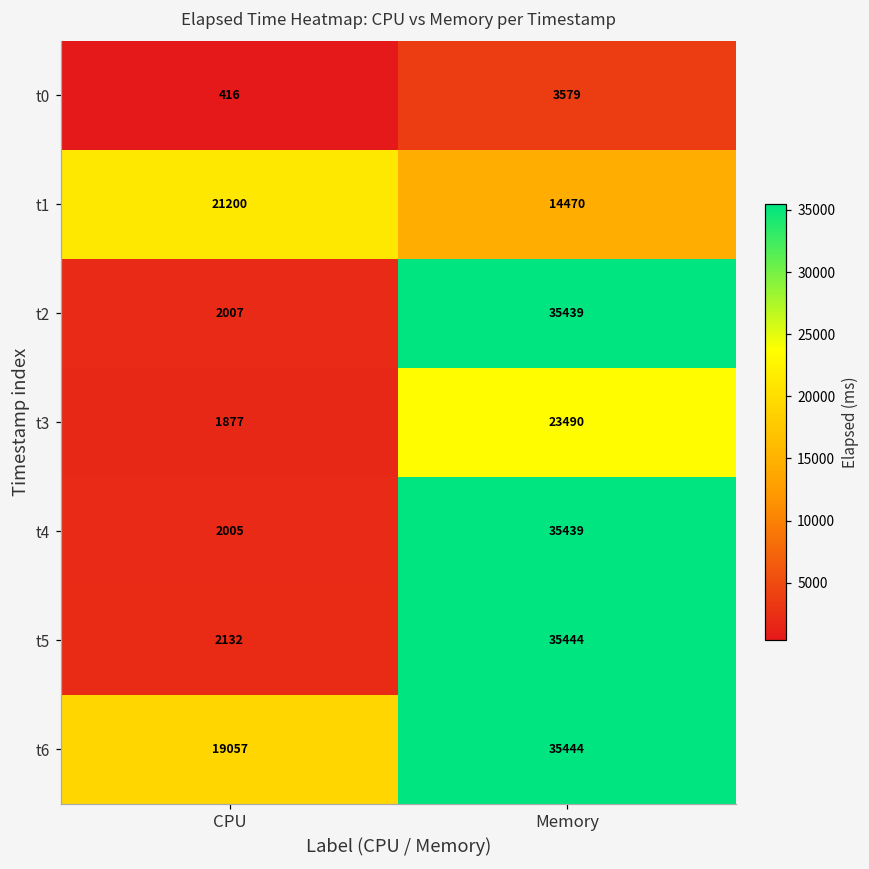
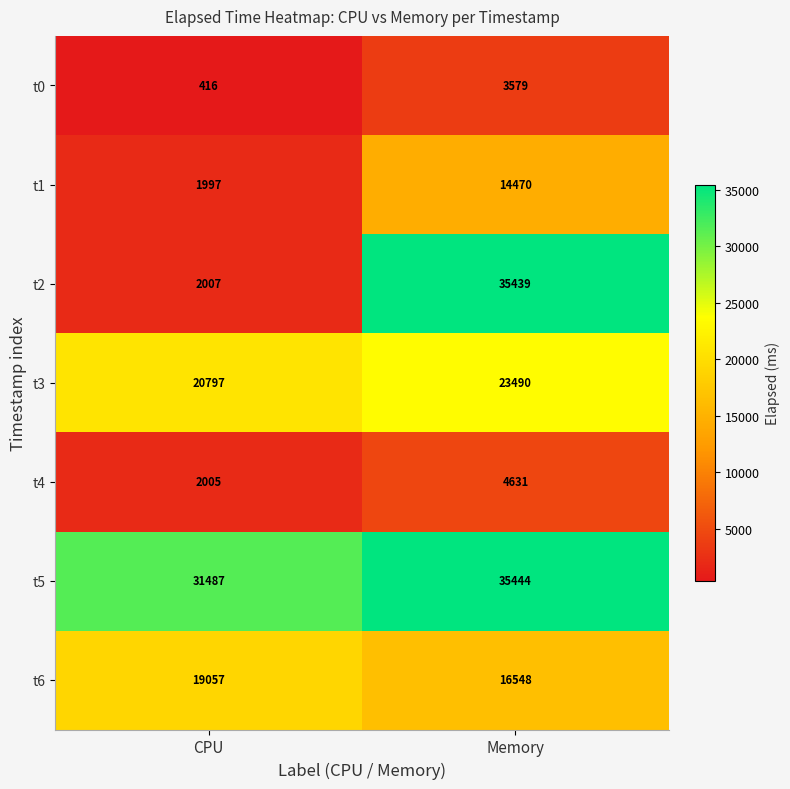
  {
    "t0": {
      "CPU": 416,
      "Memory": 3579
    },
    "t1": {
-     "CPU": 21200,
+     "CPU": 1997,
      "Memory": 14470
    },
    "t2": {
      "CPU": 2007,
      "Memory": 35439
    },
    "t3": {
-     "CPU": 1877,
+     "CPU": 20797,
      "Memory": 23490
    },
    "t4": {
      "CPU": 2005,
-     "Memory": 35439
+     "Memory": 4631
    },
    "t5": {
-     "CPU": 2132,
+     "CPU": 31487,
      "Memory": 35444
    },
    "t6": {
      "CPU": 19057,
-     "Memory": 35444
+     "Memory": 16548
    }
  }
